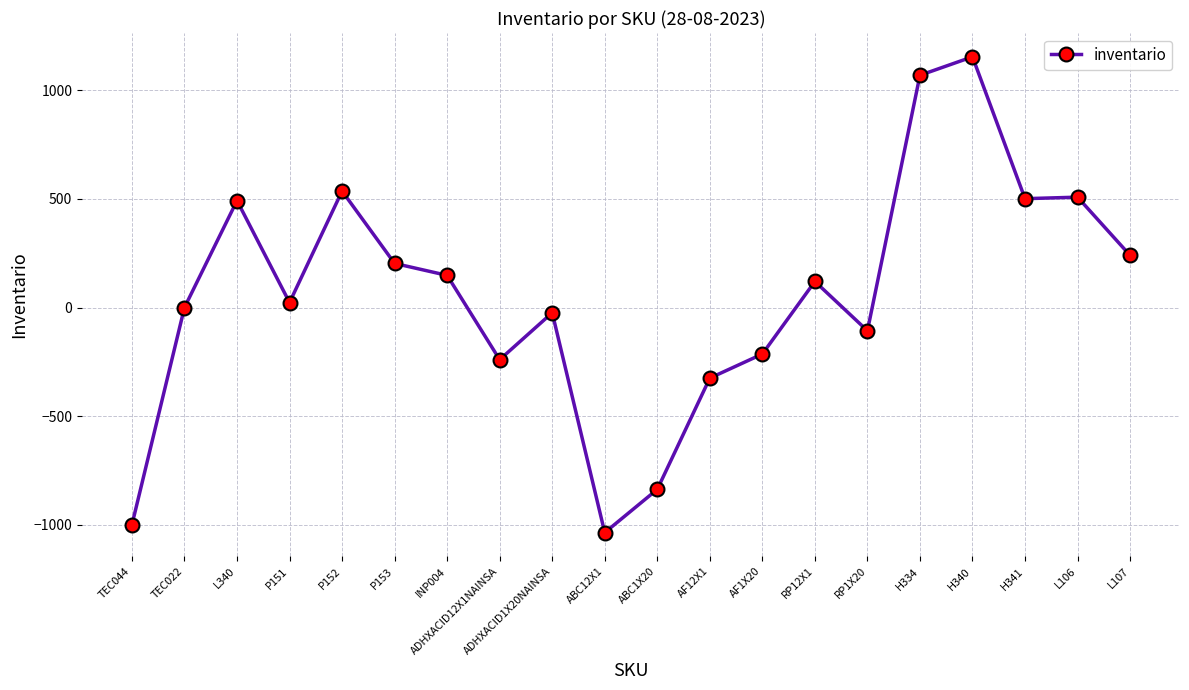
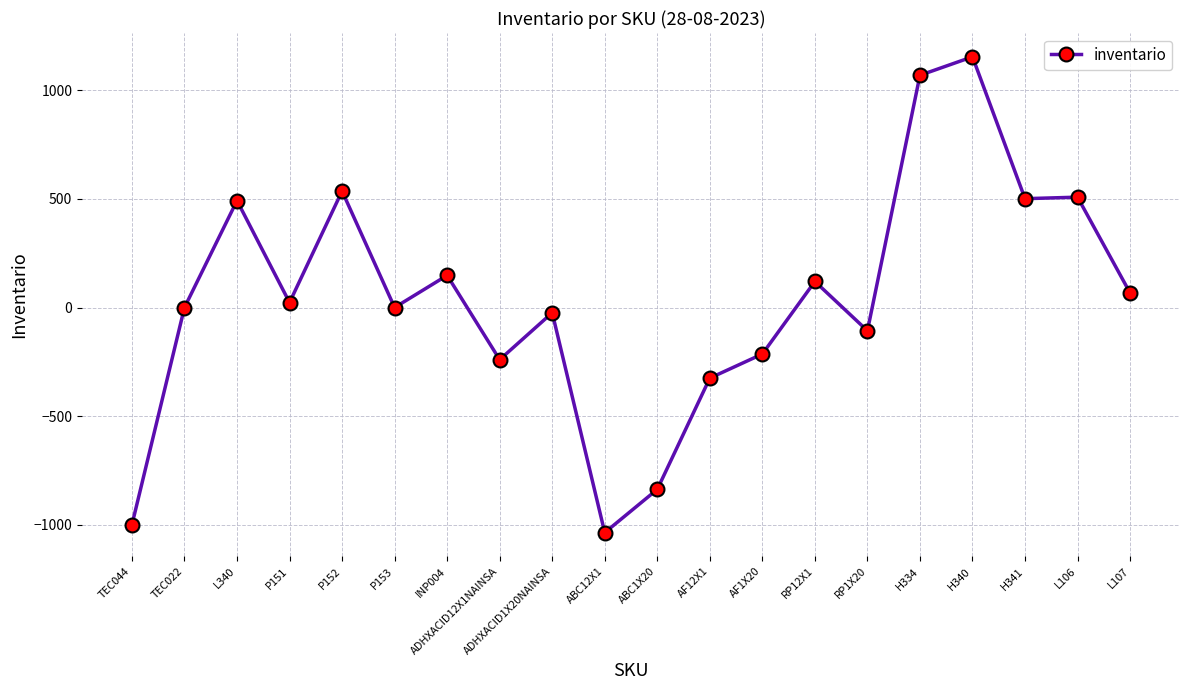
  {
    "TEC044": -1000,
    "TEC022": 0,
    "L340": 490,
    "P151": 20,
    "P152": 540,
-   "P153": 200,
+   "P153": 0,
    "INP004": 150,
    "ADHXACID12X1NAINSA": -240,
    "ADHXACID1X20NAINSA": -20,
    "ABC12X1": -1040,
    "ABC1X20": -840,
    "AF12X1": -330,
    "AF1X20": -210,
    "RP12X1": 120,
    "RP1X20": -110,
    "H334": 1070,
    "H340": 1150,
    "H341": 500,
    "L106": 510,
-   "L107": 240
+   "L107": 70
  }
